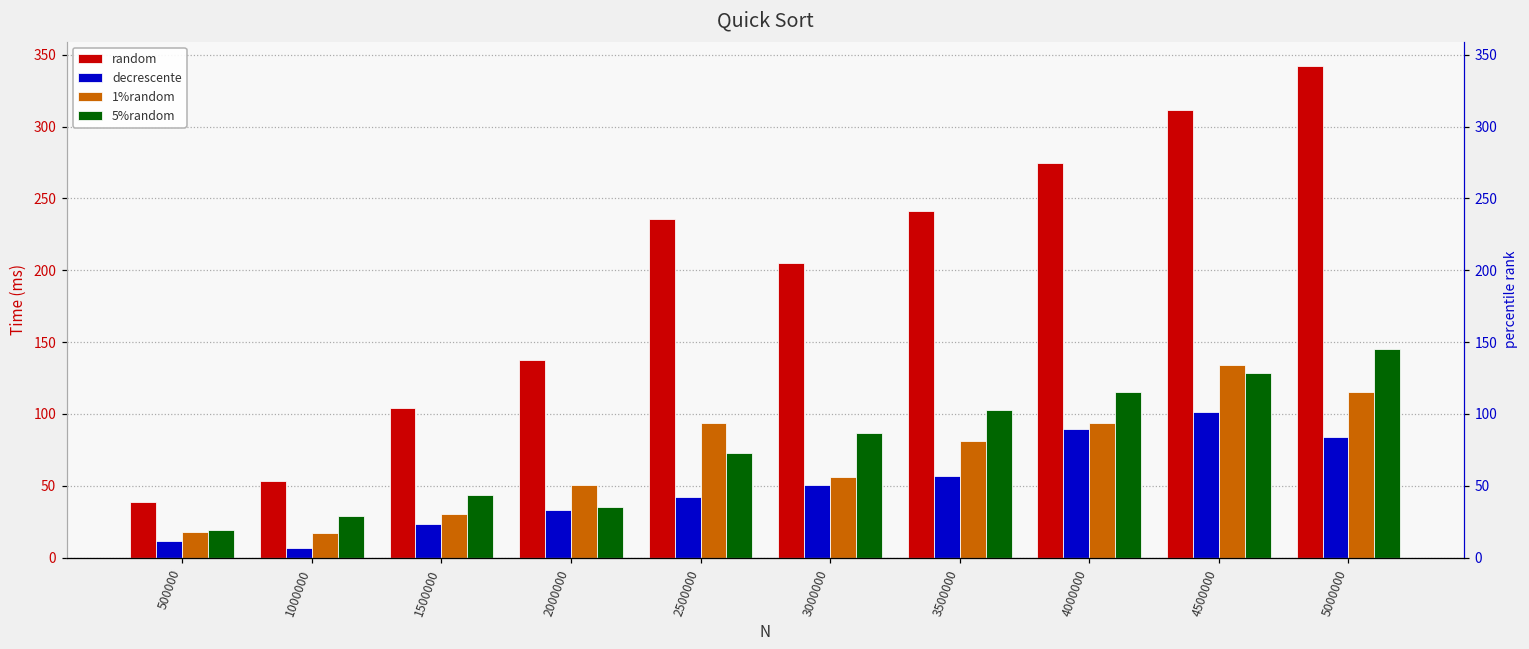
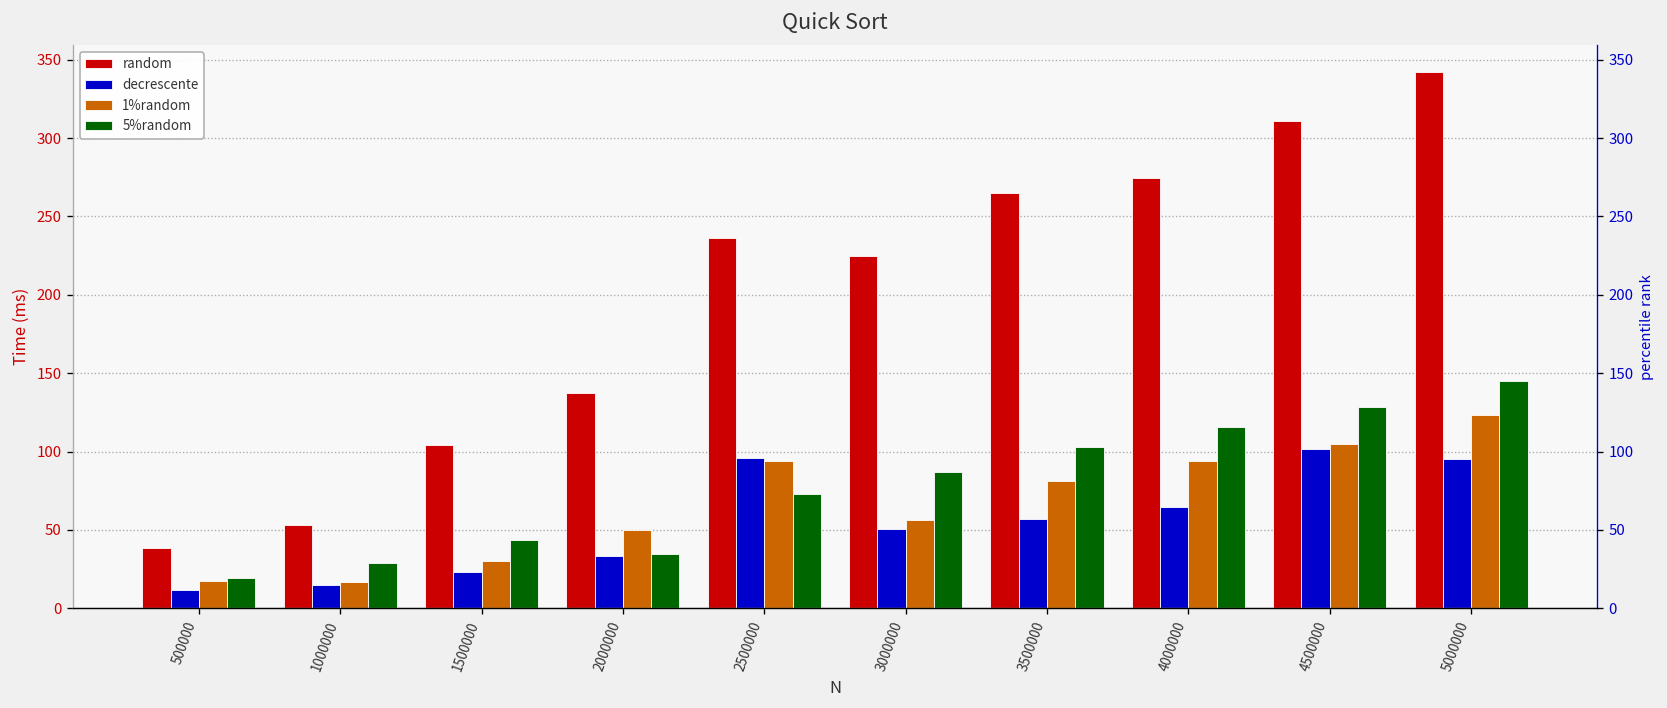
  {
    "random": {
      "500000": 38,
      "1000000": 53,
      "1500000": 104,
      "2000000": 138,
      "2500000": 236,
-     "3000000": 205,
-     "3500000": 241,
+     "3000000": 225,
+     "3500000": 265,
      "4000000": 275,
      "4500000": 311,
      "5000000": 342
    },
    "decrescente": {
      "500000": 12,
-     "1000000": 7,
+     "1000000": 15,
      "1500000": 23,
      "2000000": 33,
-     "2500000": 42,
+     "2500000": 96,
      "3000000": 51,
      "3500000": 57,
-     "4000000": 89,
+     "4000000": 65,
      "4500000": 101,
-     "5000000": 84
+     "5000000": 95
    },
    "1%random": {
      "500000": 18,
      "1000000": 17,
      "1500000": 30,
      "2000000": 50,
      "2500000": 94,
      "3000000": 56,
      "3500000": 81,
      "4000000": 94,
-     "4500000": 134,
-     "5000000": 116
+     "4500000": 105,
+     "5000000": 123
    },
    "5%random": {
      "500000": 19,
      "1000000": 29,
      "1500000": 44,
      "2000000": 35,
      "2500000": 73,
      "3000000": 87,
      "3500000": 103,
      "4000000": 116,
      "4500000": 128,
      "5000000": 145
    }
  }
